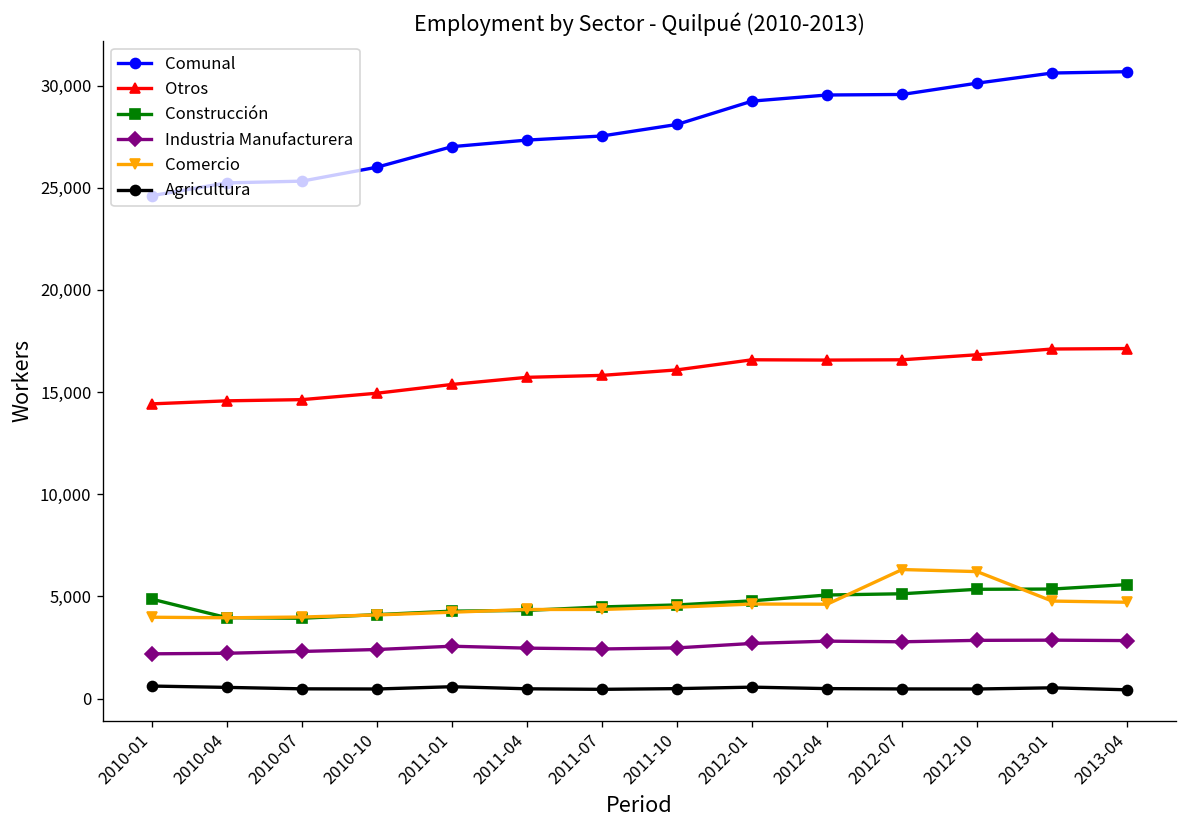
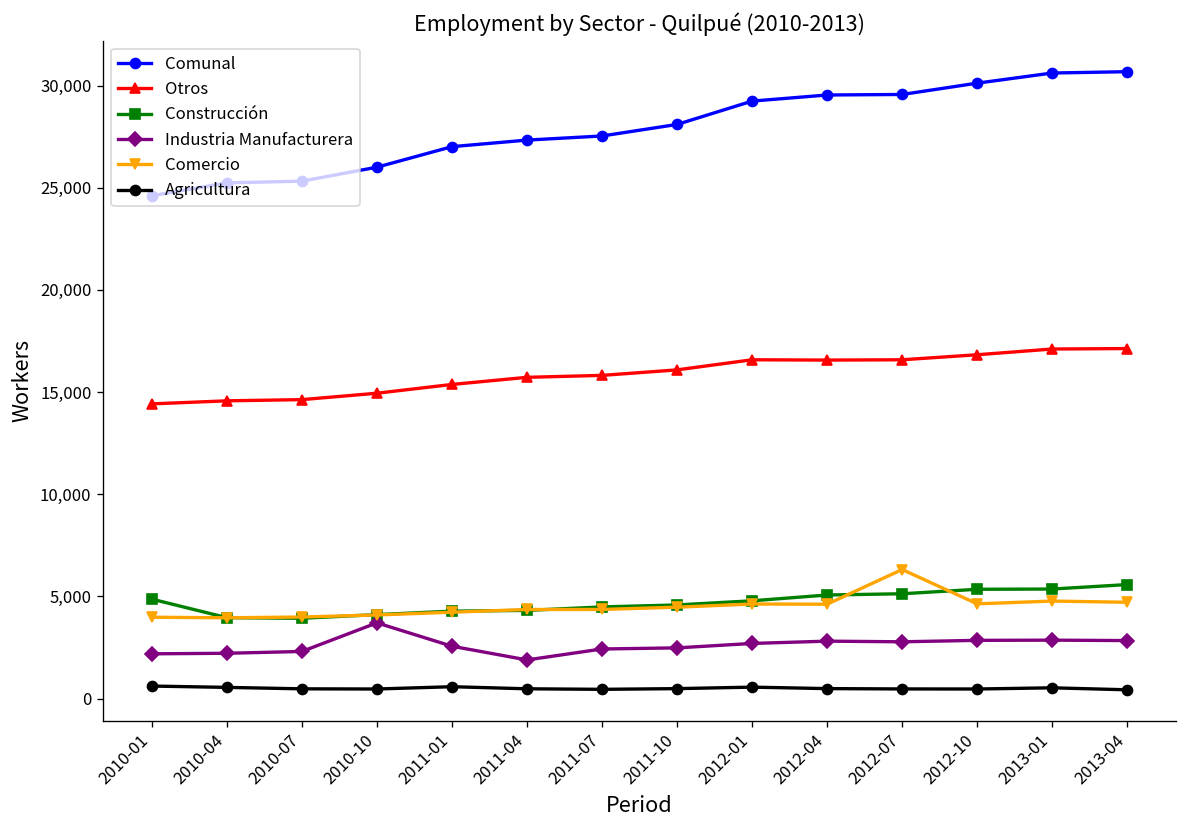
  {
    "Comunal": {
      "2010-10": "26,000",
      "2011-01": "27,000",
      "2011-04": "27,300",
      "2011-07": "27,500",
      "2011-10": "28,100",
      "2012-01": "29,200",
      "2012-04": "29,500",
      "2012-07": "29,600",
      "2012-10": "30,100",
      "2013-01": "30,600",
      "2013-04": "30,700"
    },
    "Otros": {
      "2010-01": "14,400",
      "2010-04": "14,600",
      "2010-07": "14,600",
      "2010-10": "14,900",
      "2011-01": "15,400",
      "2011-04": "15,700",
      "2011-07": "15,800",
      "2011-10": "16,100",
      "2012-01": "16,600",
      "2012-04": "16,600",
      "2012-07": "16,600",
      "2012-10": "16,800",
      "2013-01": "17,100",
      "2013-04": "17,100"
    },
    "Construcción": {
      "2010-01": "4,900",
      "2012-01": "4,800",
      "2012-04": "5,100",
      "2012-07": "5,100",
      "2012-10": "5,300",
      "2013-01": "5,400",
      "2013-04": "5,600"
    },
    "Industria Manufacturera": {
      "2010-01": "2,200",
      "2010-04": "2,200",
      "2010-07": "2,300",
-     "2010-10": "2,400",
+     "2010-10": "3,700",
      "2011-01": "2,600",
-     "2011-04": "2,500",
+     "2011-04": "1,900",
      "2011-07": "2,400",
      "2011-10": "2,500",
      "2012-01": "2,700",
      "2012-04": "2,800",
      "2012-07": "2,800",
      "2012-10": "2,800",
      "2013-01": "2,900",
      "2013-04": "2,800"
    },
    "Comercio": {
      "2010-01": "4,000",
      "2012-01": "4,600",
      "2012-04": "4,600",
      "2012-07": "6,300",
-     "2012-10": "6,200",
+     "2012-10": "4,600",
      "2013-01": "4,800",
      "2013-04": "4,700"
    },
    "Agricultura": {
      "2010-01": "600",
      "2010-04": "500",
      "2010-07": "500",
      "2010-10": "500",
      "2011-01": "600",
      "2011-04": "500",
      "2011-07": "500",
      "2011-10": "500",
      "2012-01": "600",
      "2012-04": "500",
      "2012-07": "500",
      "2012-10": "500",
      "2013-01": "500",
      "2013-04": "400"
    }
  }
